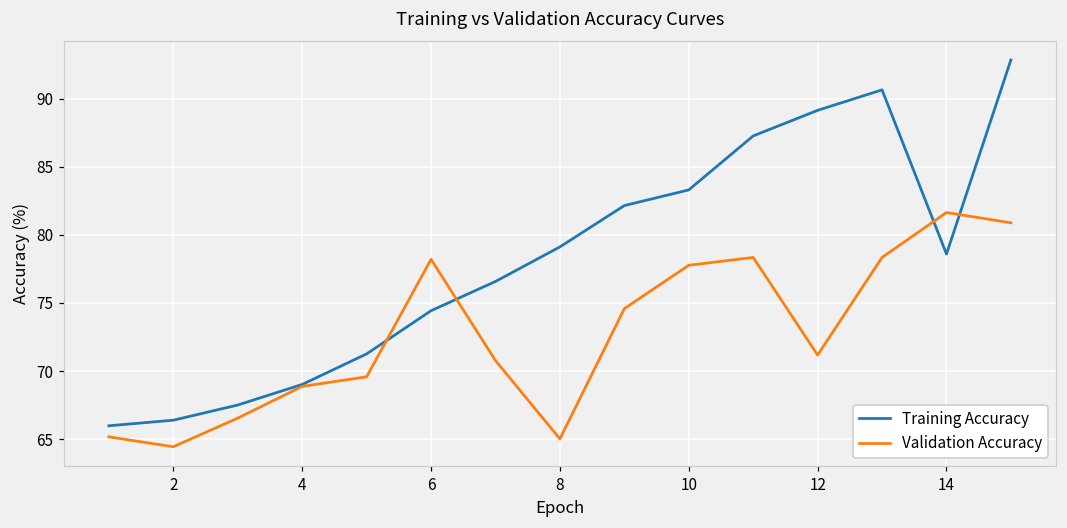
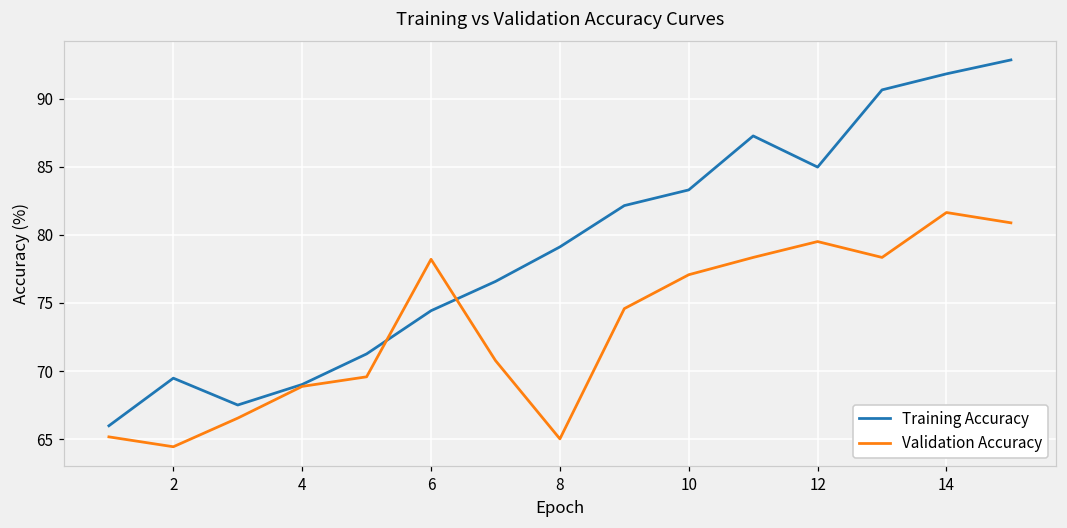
  {
    "Training Accuracy": {
-     "2": 66.4,
+     "2": 69.5,
      "6": 74.4,
      "8": 79.1,
      "10": 83.3,
-     "12": 89.1,
-     "14": 78.6
+     "12": 85.0,
+     "14": 91.8
    },
    "Validation Accuracy": {
      "2": 64.4,
      "6": 78.2,
      "8": 65.0,
-     "10": 77.8,
-     "12": 71.2,
+     "10": 77.1,
+     "12": 79.5,
      "14": 81.6
    }
  }
